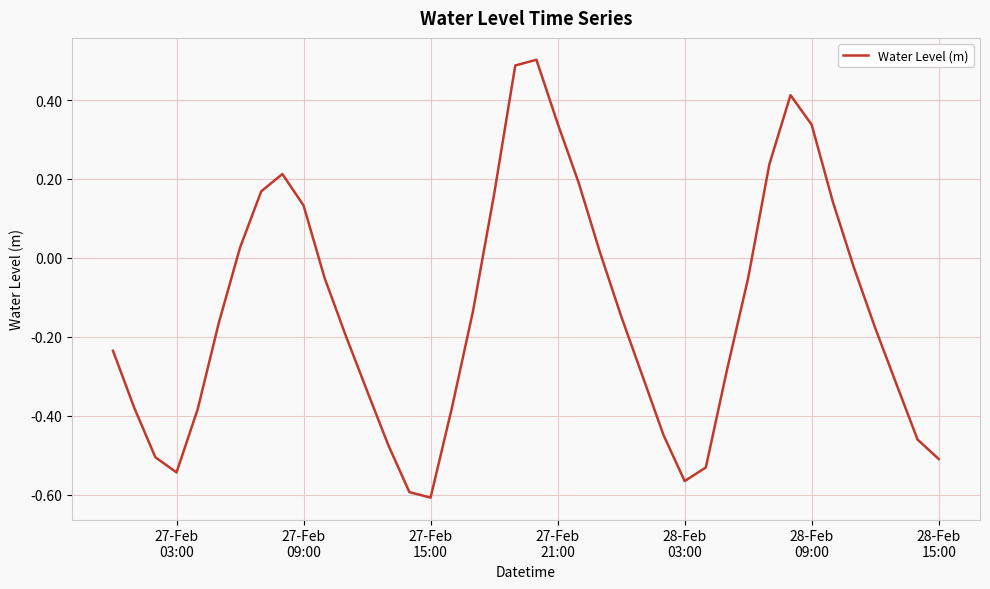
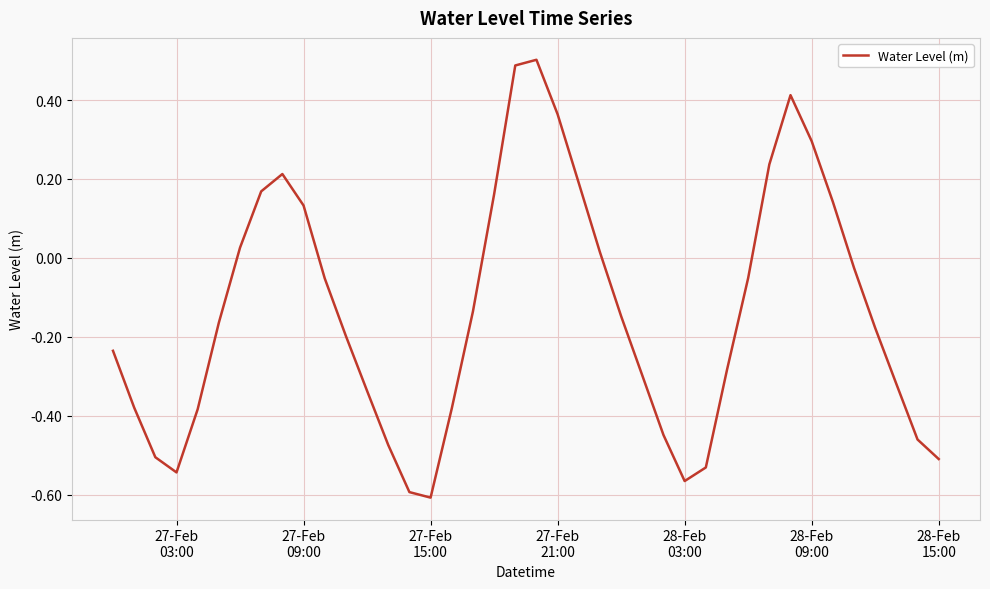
  {
    "27-Feb 03:00": -0.54,
    "27-Feb 09:00": 0.13,
    "27-Feb 15:00": -0.61,
-   "27-Feb 21:00": 0.34,
+   "27-Feb 21:00": 0.36,
    "28-Feb 03:00": -0.57,
-   "28-Feb 09:00": 0.34,
+   "28-Feb 09:00": 0.30,
    "28-Feb 15:00": -0.51
  }
